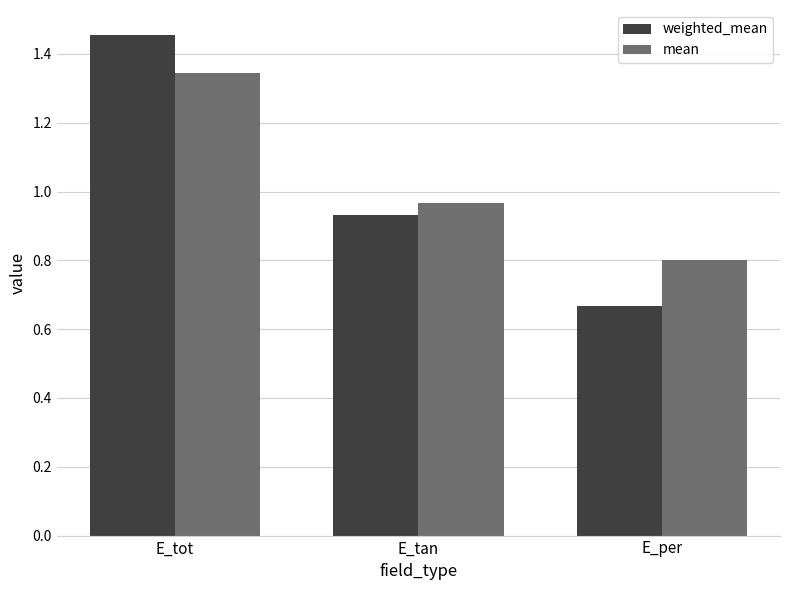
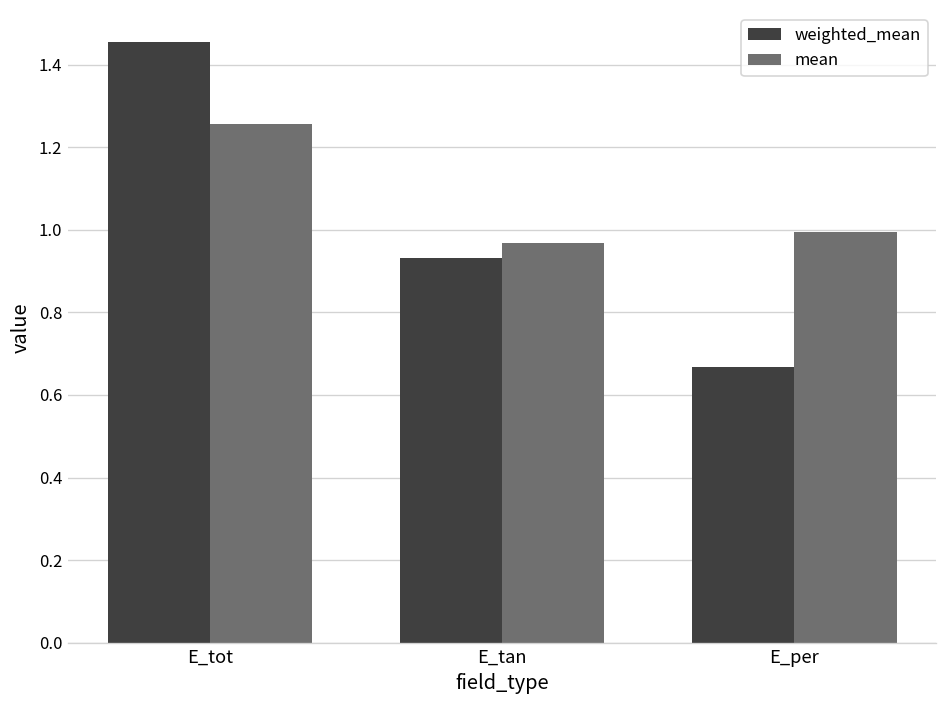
  {
    "weighted_mean": {
      "E_tot": 1.45,
      "E_tan": 0.93,
      "E_per": 0.67
    },
    "mean": {
-     "E_tot": 1.35,
+     "E_tot": 1.26,
      "E_tan": 0.97,
-     "E_per": 0.80
+     "E_per": 1.00
    }
  }
